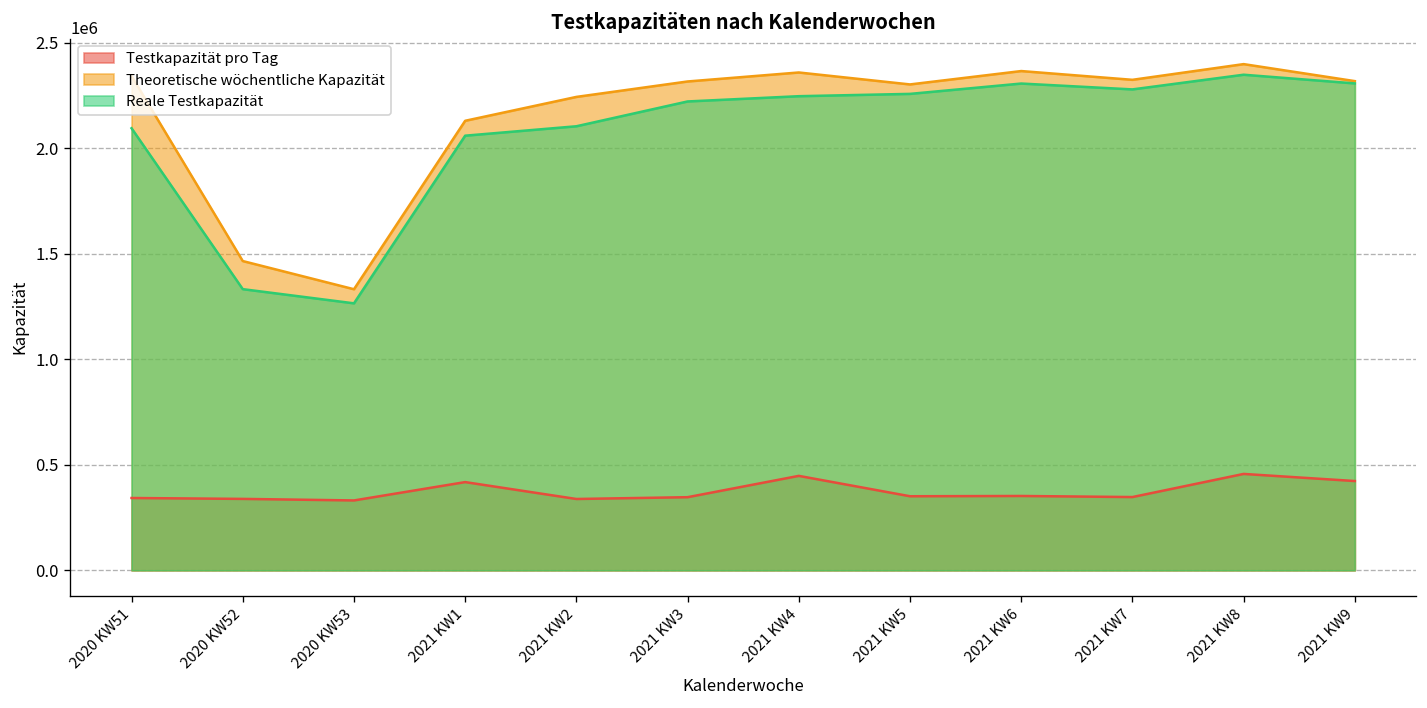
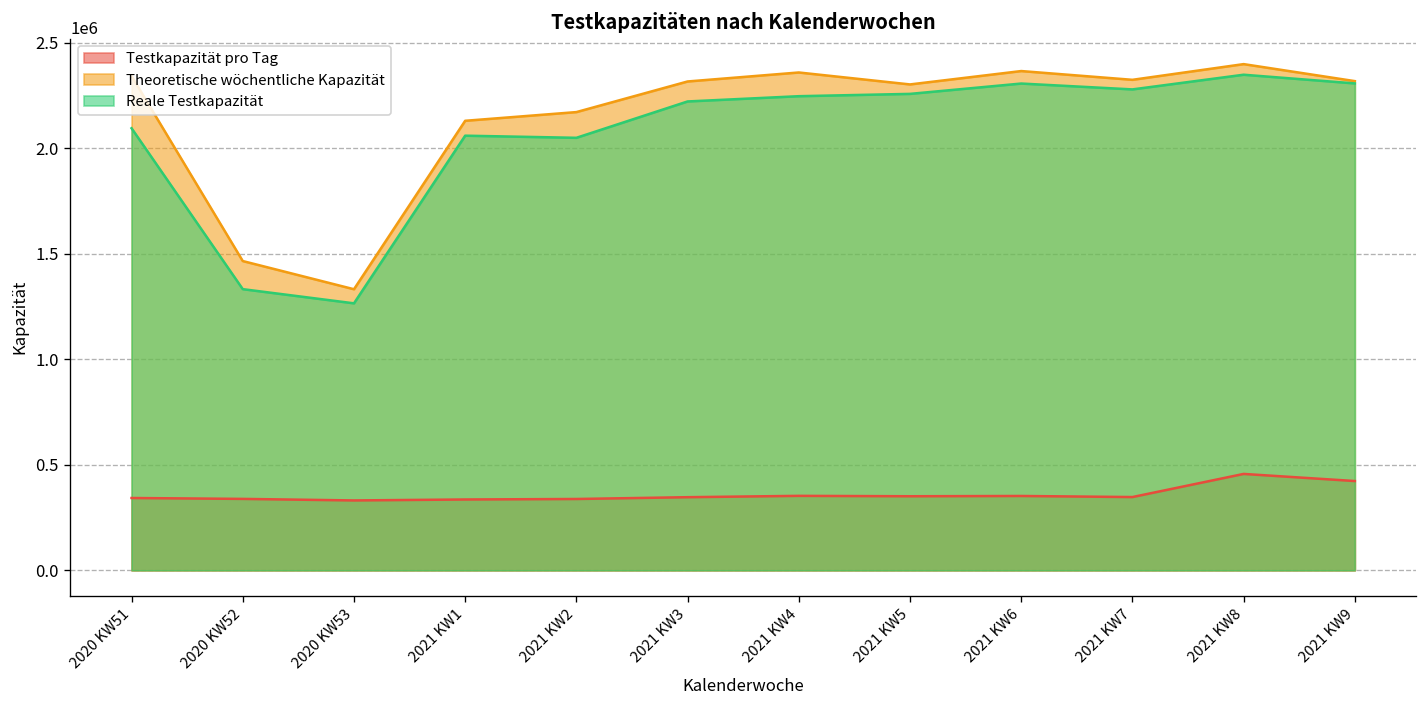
  {
    "Testkapazität pro Tag": {
      "2020 KW51": 340000,
      "2020 KW52": 340000,
      "2020 KW53": 330000,
-     "2021 KW1": 420000,
+     "2021 KW1": 340000,
      "2021 KW2": 340000,
      "2021 KW3": 350000,
-     "2021 KW4": 450000,
+     "2021 KW4": 350000,
      "2021 KW5": 350000,
      "2021 KW6": 350000,
      "2021 KW7": 350000,
      "2021 KW8": 460000,
      "2021 KW9": 420000
    },
    "Theoretische wöchentliche Kapazität": {
      "2020 KW52": 1470000,
      "2020 KW53": 1330000,
      "2021 KW1": 2130000,
-     "2021 KW2": 2240000,
+     "2021 KW2": 2170000,
      "2021 KW3": 2320000,
      "2021 KW4": 2360000,
      "2021 KW5": 2300000,
      "2021 KW6": 2370000,
      "2021 KW7": 2320000,
      "2021 KW8": 2400000
    },
    "Reale Testkapazität": {
      "2020 KW51": 2090000,
      "2020 KW52": 1330000,
      "2020 KW53": 1260000,
      "2021 KW1": 2060000,
-     "2021 KW2": 2100000,
+     "2021 KW2": 2050000,
      "2021 KW3": 2220000,
      "2021 KW4": 2250000,
      "2021 KW5": 2260000,
      "2021 KW6": 2310000,
      "2021 KW7": 2280000,
      "2021 KW8": 2350000
    }
  }
